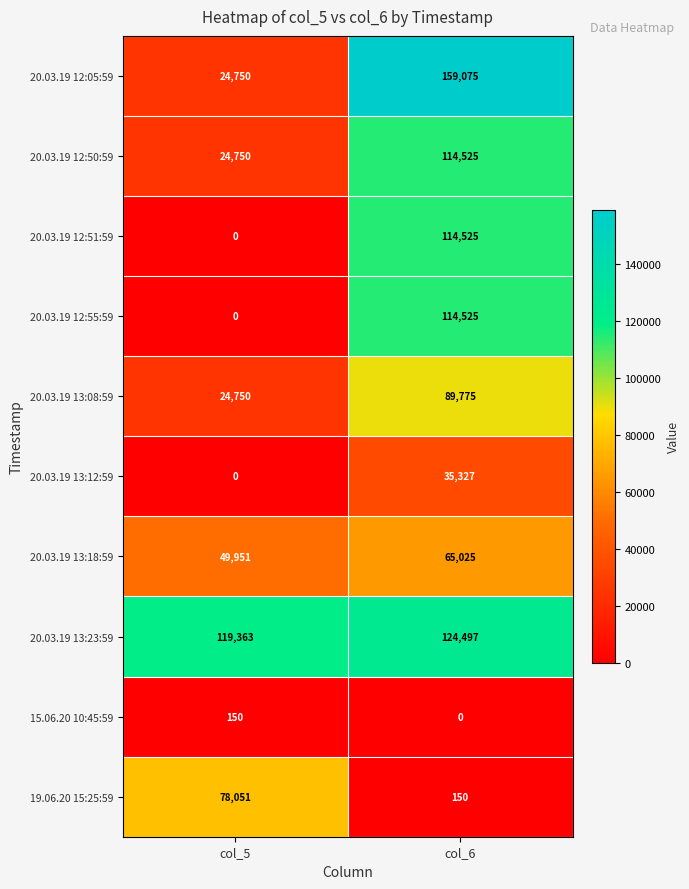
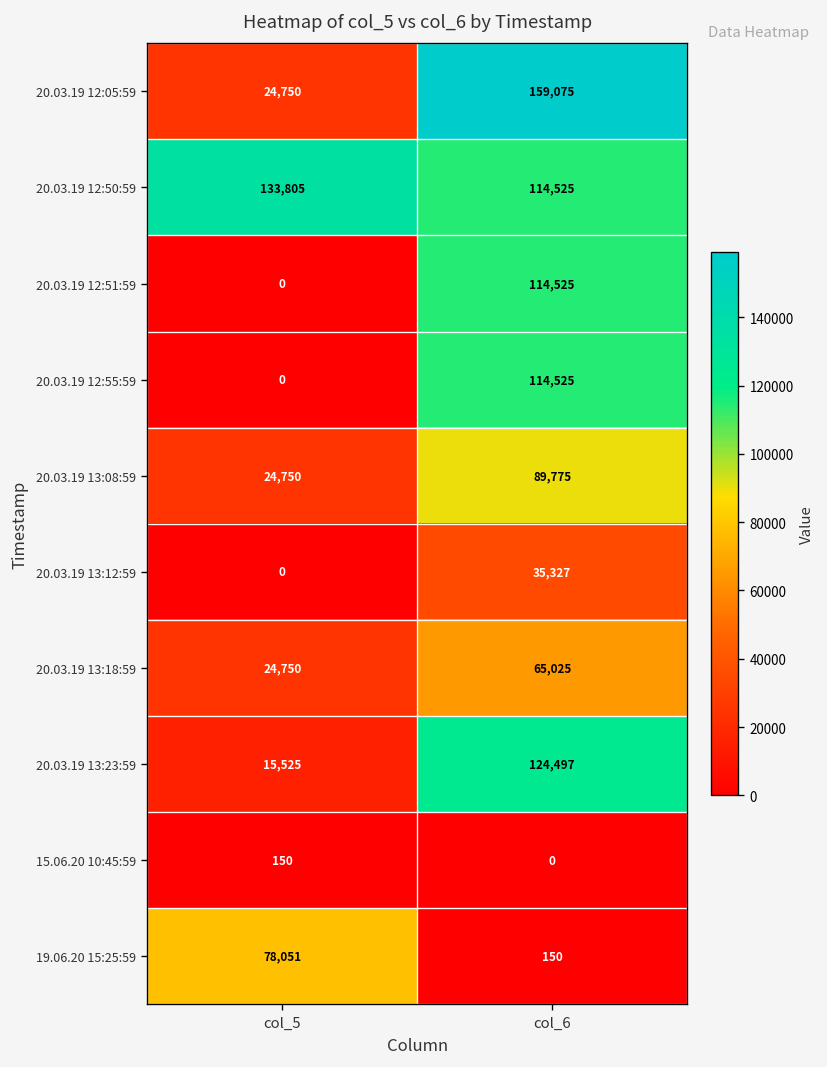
  {
    "20.03.19 12:05:59": {
      "col_5": "24,750",
      "col_6": "159,075"
    },
    "20.03.19 12:50:59": {
-     "col_5": "24,750",
+     "col_5": "133,805",
      "col_6": "114,525"
    },
    "20.03.19 12:51:59": {
      "col_5": "0",
      "col_6": "114,525"
    },
    "20.03.19 12:55:59": {
      "col_5": "0",
      "col_6": "114,525"
    },
    "20.03.19 13:08:59": {
      "col_5": "24,750",
      "col_6": "89,775"
    },
    "20.03.19 13:12:59": {
      "col_5": "0",
      "col_6": "35,327"
    },
    "20.03.19 13:18:59": {
-     "col_5": "49,951",
+     "col_5": "24,750",
      "col_6": "65,025"
    },
    "20.03.19 13:23:59": {
-     "col_5": "119,363",
+     "col_5": "15,525",
      "col_6": "124,497"
    },
    "15.06.20 10:45:59": {
      "col_5": "150",
      "col_6": "0"
    },
    "19.06.20 15:25:59": {
      "col_5": "78,051",
      "col_6": "150"
    }
  }
